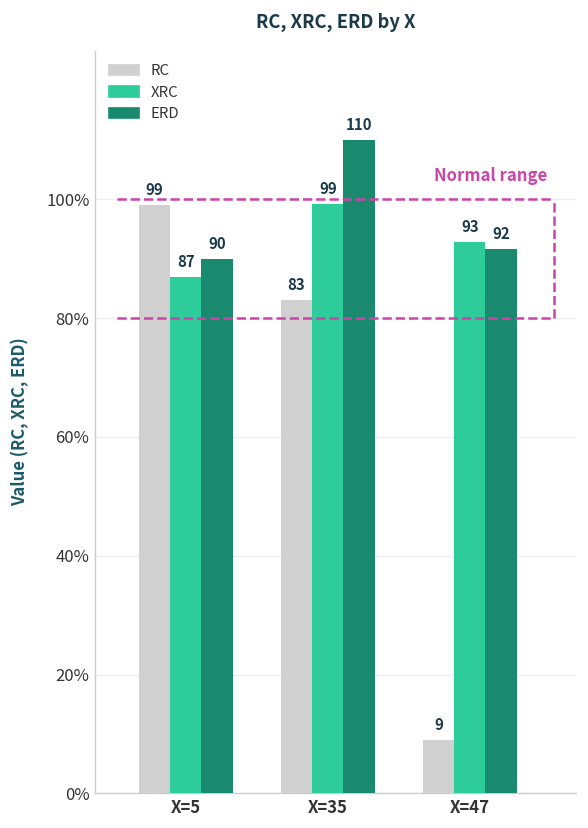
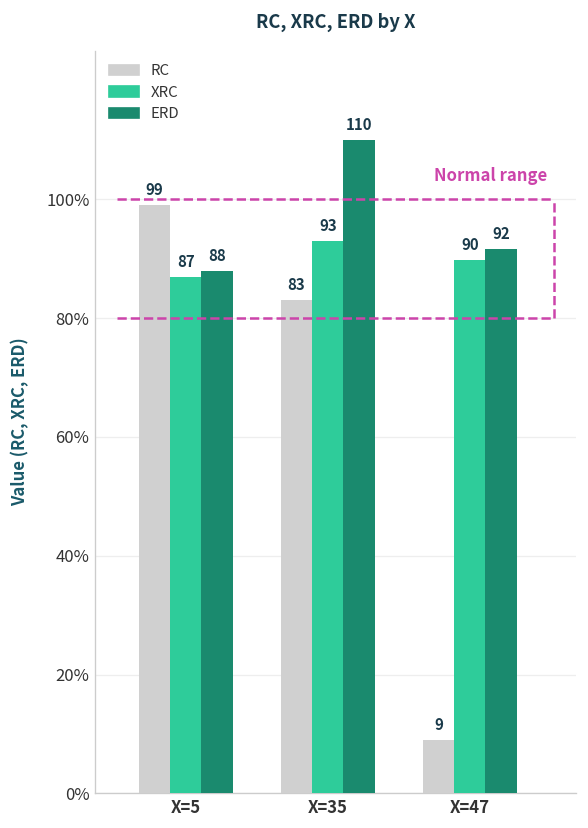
  {
    "RC": {
      "X=5": 99,
      "X=35": 83,
      "X=47": 9
    },
    "XRC": {
      "X=5": 87,
-     "X=35": 99,
-     "X=47": 93
+     "X=35": 93,
+     "X=47": 90
    },
    "ERD": {
-     "X=5": 90,
+     "X=5": 88,
      "X=35": 110,
      "X=47": 92
    }
  }
